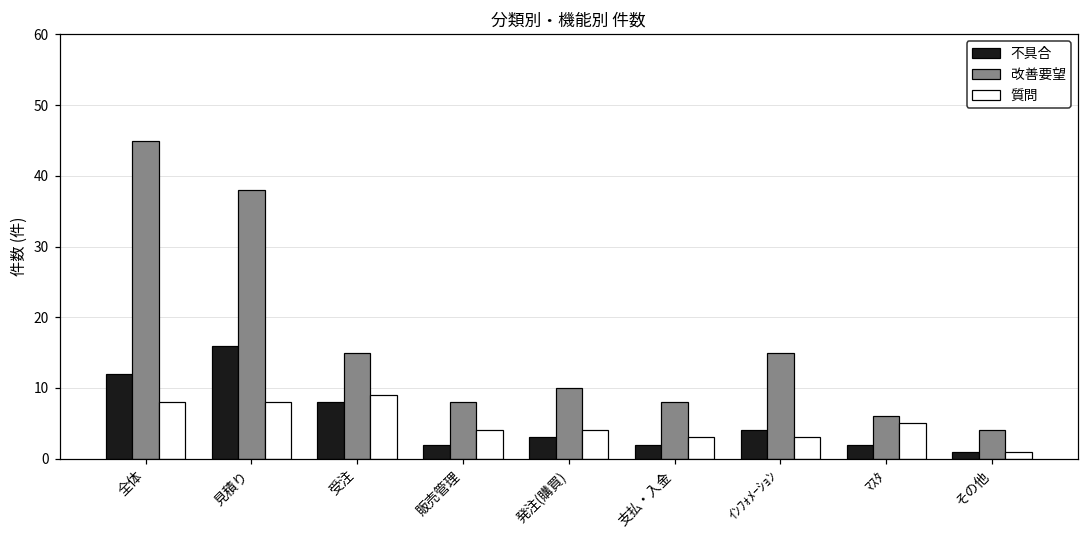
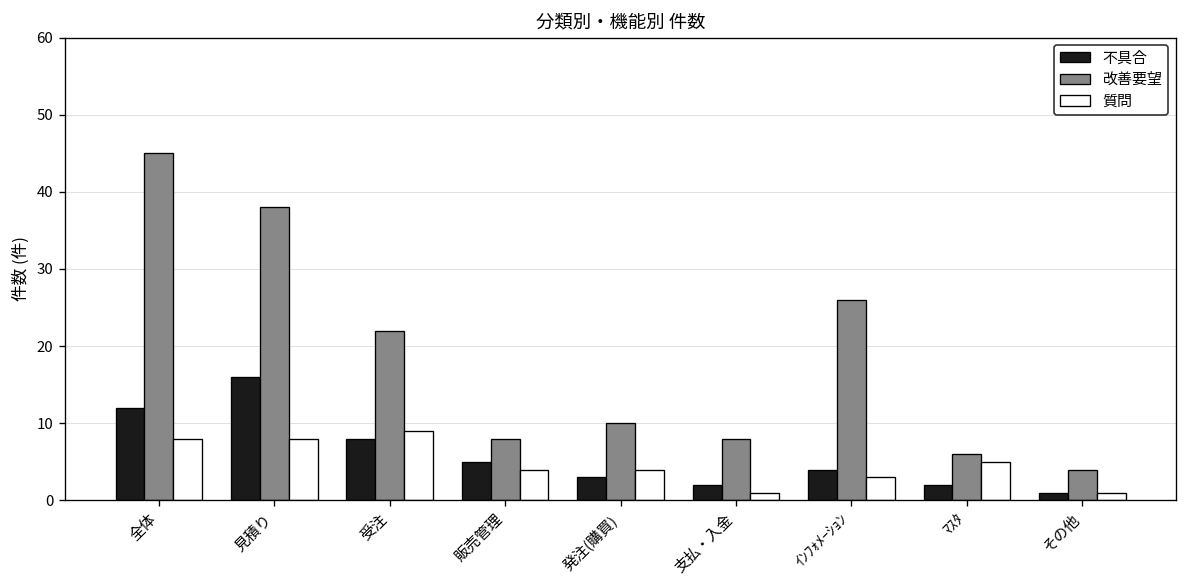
  {
    "不具合": {
      "全体": 12,
      "見積り": 16,
      "受注": 8,
-     "販売管理": 2,
+     "販売管理": 5,
      "発注(購買)": 3,
      "支払・入金": 2,
      "ｲﾝﾌｫﾒｰｼｮﾝ": 4,
      "ﾏｽﾀ": 2,
      "その他": 1
    },
    "改善要望": {
      "全体": 45,
      "見積り": 38,
-     "受注": 15,
+     "受注": 22,
      "販売管理": 8,
      "発注(購買)": 10,
      "支払・入金": 8,
-     "ｲﾝﾌｫﾒｰｼｮﾝ": 15,
+     "ｲﾝﾌｫﾒｰｼｮﾝ": 26,
      "ﾏｽﾀ": 6,
      "その他": 4
    },
    "質問": {
      "全体": 8,
      "見積り": 8,
      "受注": 9,
      "販売管理": 4,
      "発注(購買)": 4,
-     "支払・入金": 3,
+     "支払・入金": 1,
      "ｲﾝﾌｫﾒｰｼｮﾝ": 3,
      "ﾏｽﾀ": 5,
      "その他": 1
    }
  }
